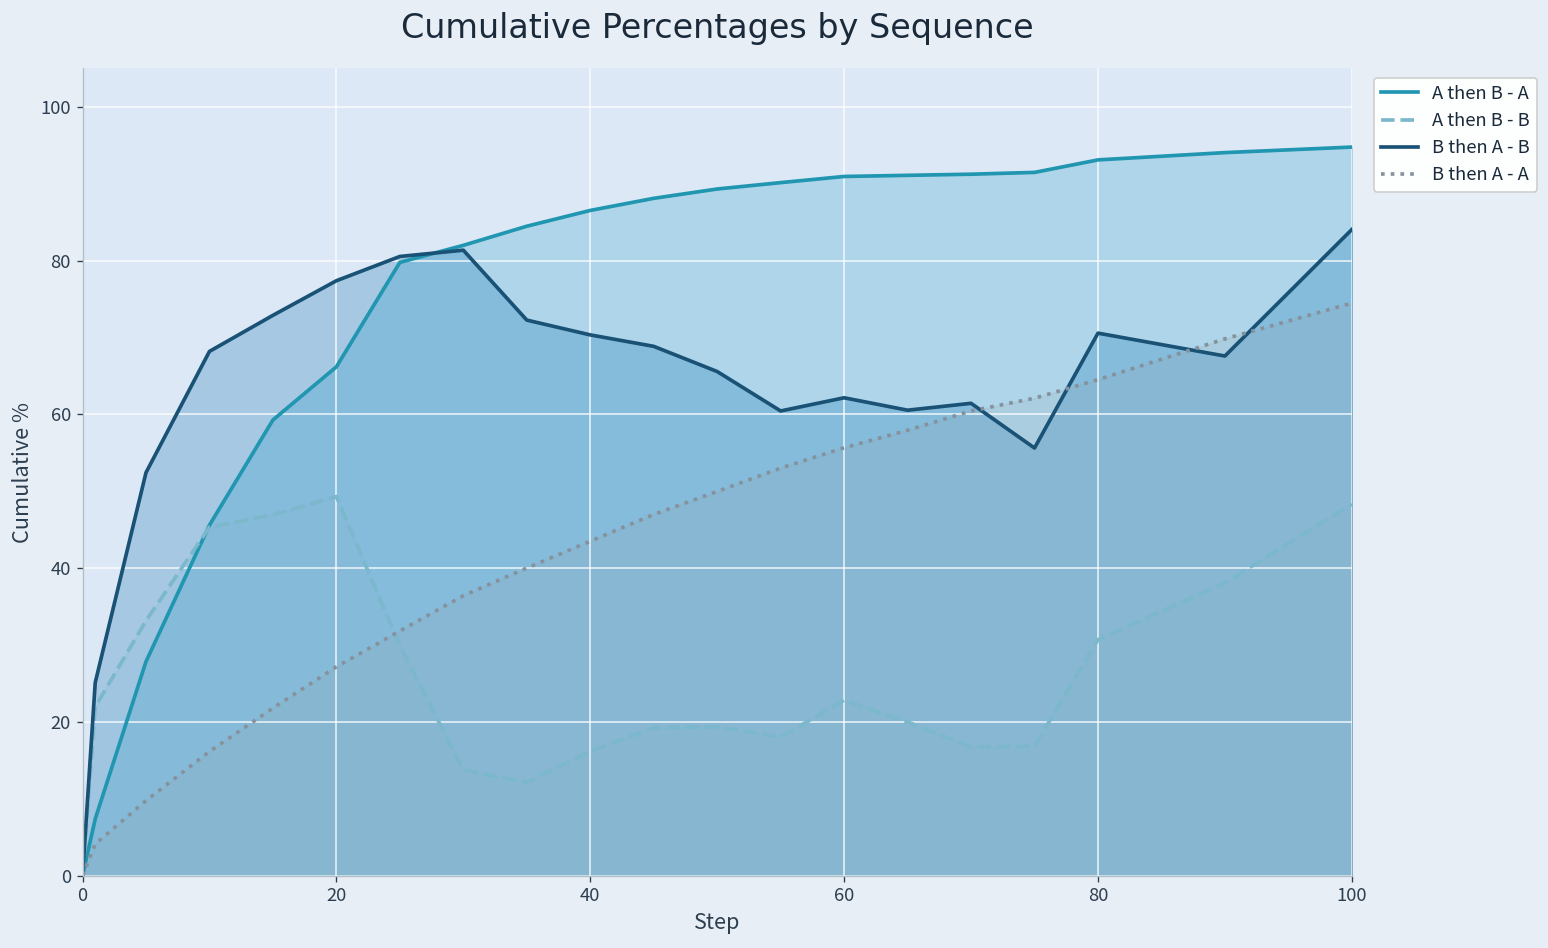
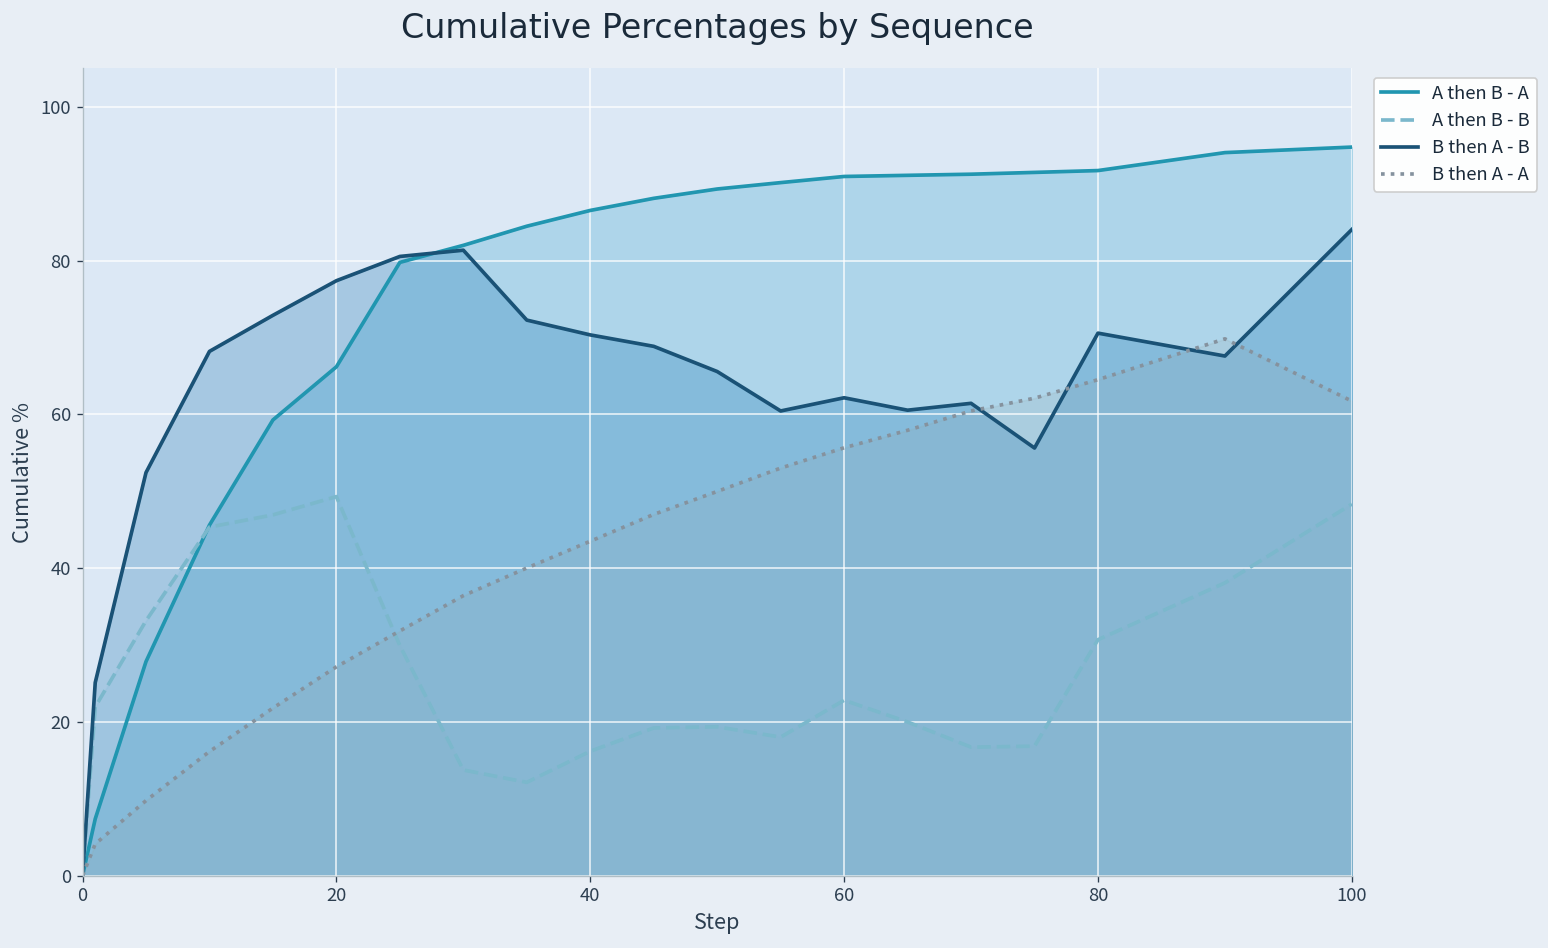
  {
    "A then B - A": {
      "20": 66,
      "40": 87,
      "60": 91,
-     "80": 93,
+     "80": 92,
      "100": 95
    },
    "A then B - B": {
      "20": 49,
      "40": 16,
      "60": 23,
      "80": 31,
      "100": 48
    },
    "B then A - B": {
      "20": 77,
      "40": 70,
      "60": 62,
      "80": 71,
      "100": 84
    },
    "B then A - A": {
      "20": 27,
      "40": 43,
      "60": 56,
      "80": 65,
-     "100": 74
+     "100": 62
    }
  }
